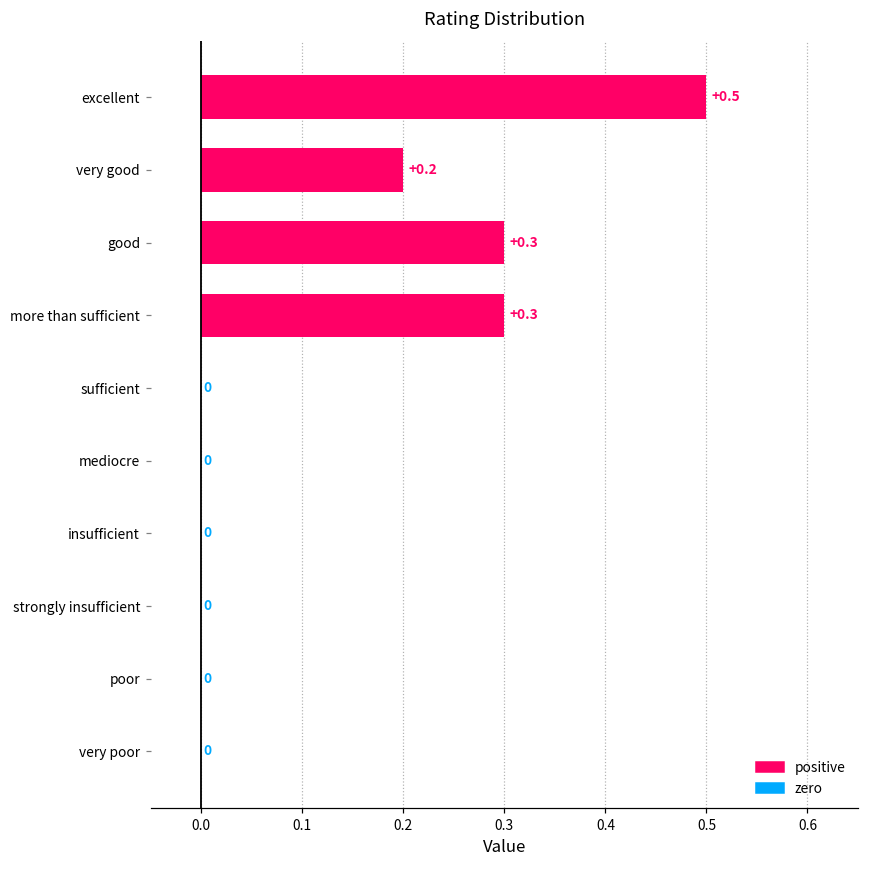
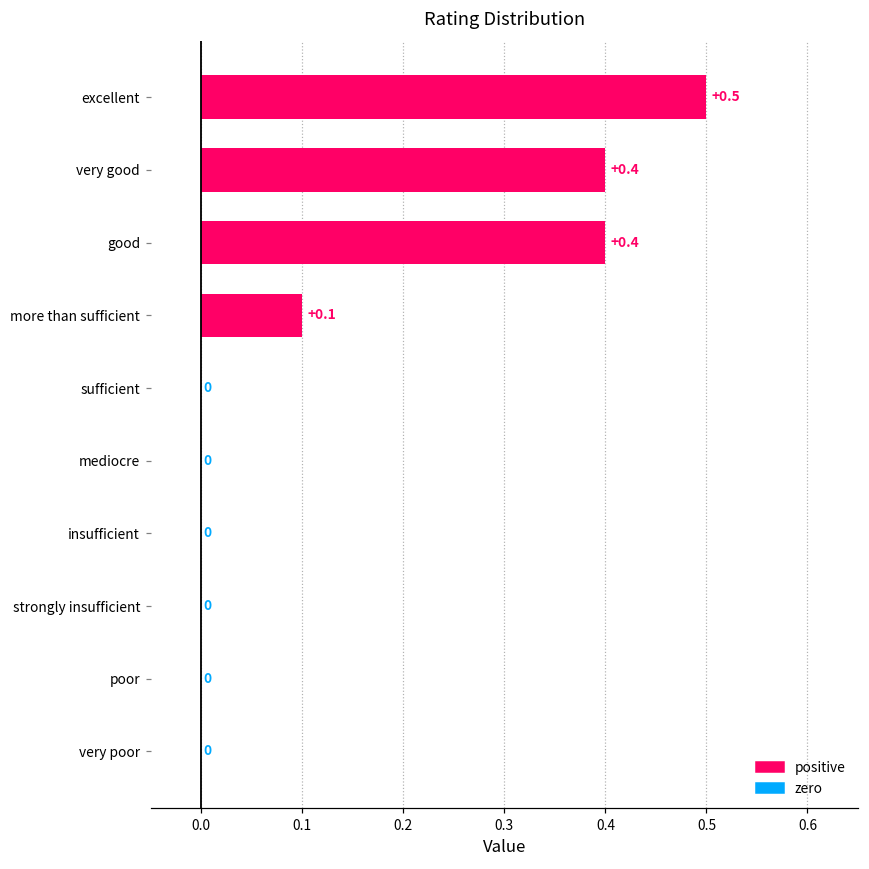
  {
    "excellent": "+0.5",
-   "very good": "+0.2",
-   "good": "+0.3",
-   "more than sufficient": "+0.3",
+   "very good": "+0.4",
+   "good": "+0.4",
+   "more than sufficient": "+0.1",
    "sufficient": "0",
    "mediocre": "0",
    "insufficient": "0",
    "strongly insufficient": "0",
    "poor": "0",
    "very poor": "0"
  }
